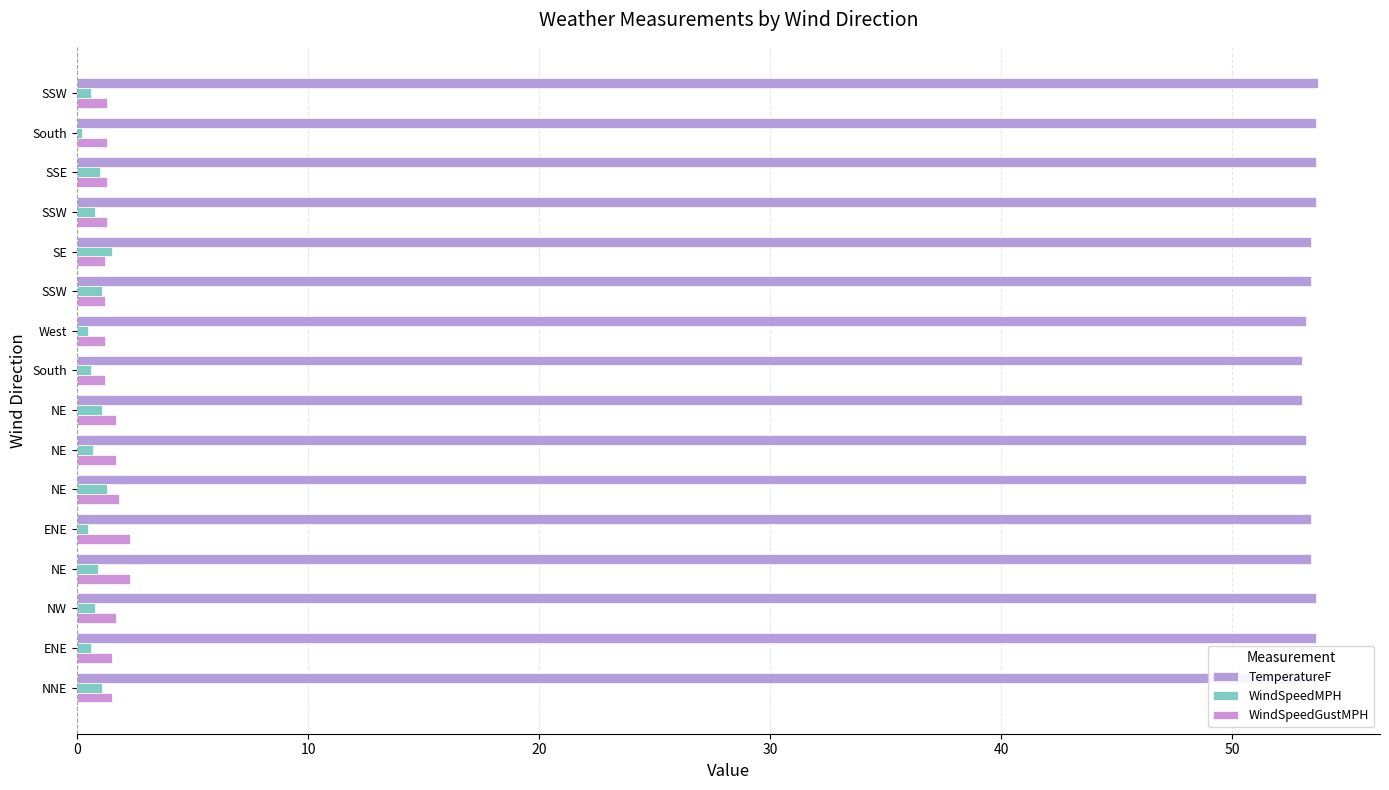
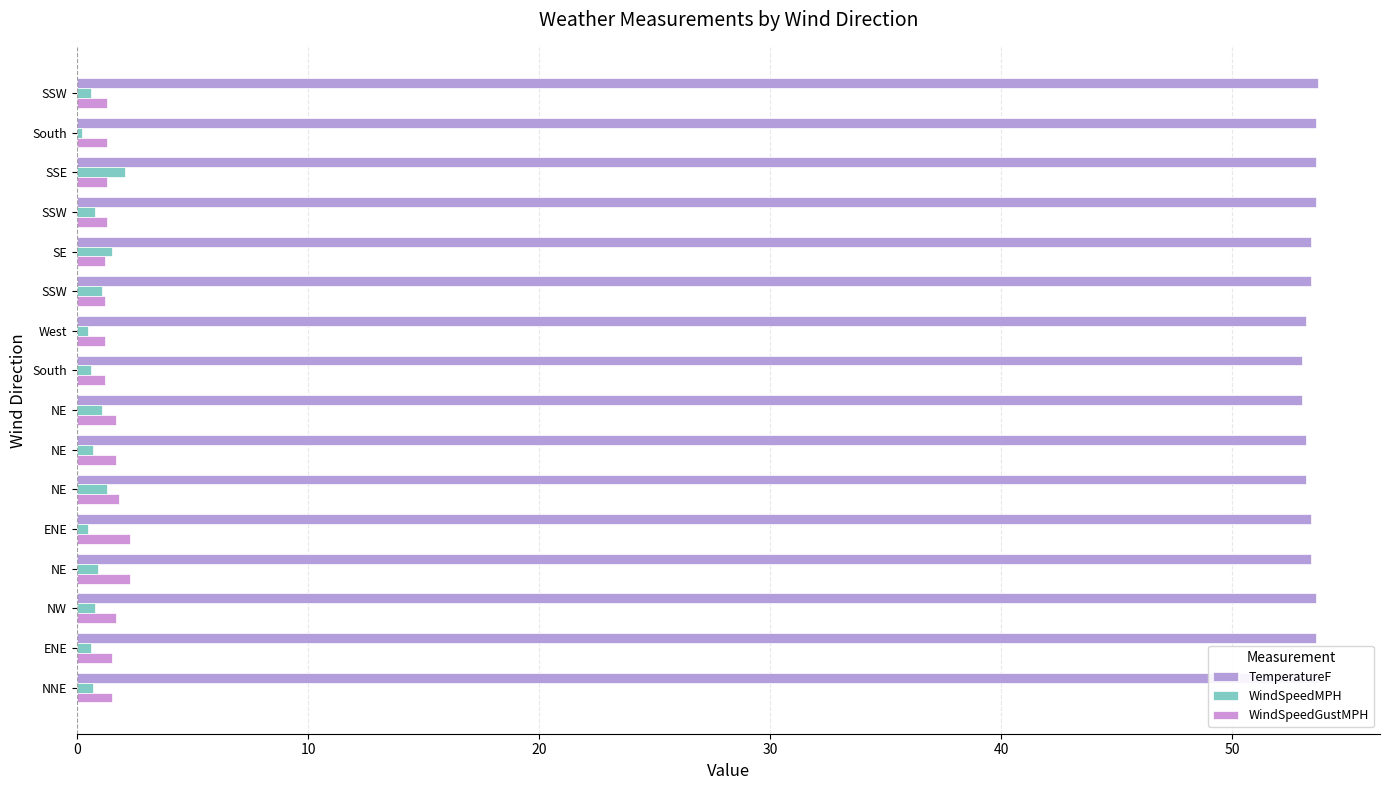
  {
    "WindSpeedMPH": {
-     "SSE": 1.0,
+     "SSE": 2.1,
      "SE": 1.5,
      "West": 0.5,
      "NW": 0.8,
-     "NNE": 1.1
+     "NNE": 0.7
    }
  }
